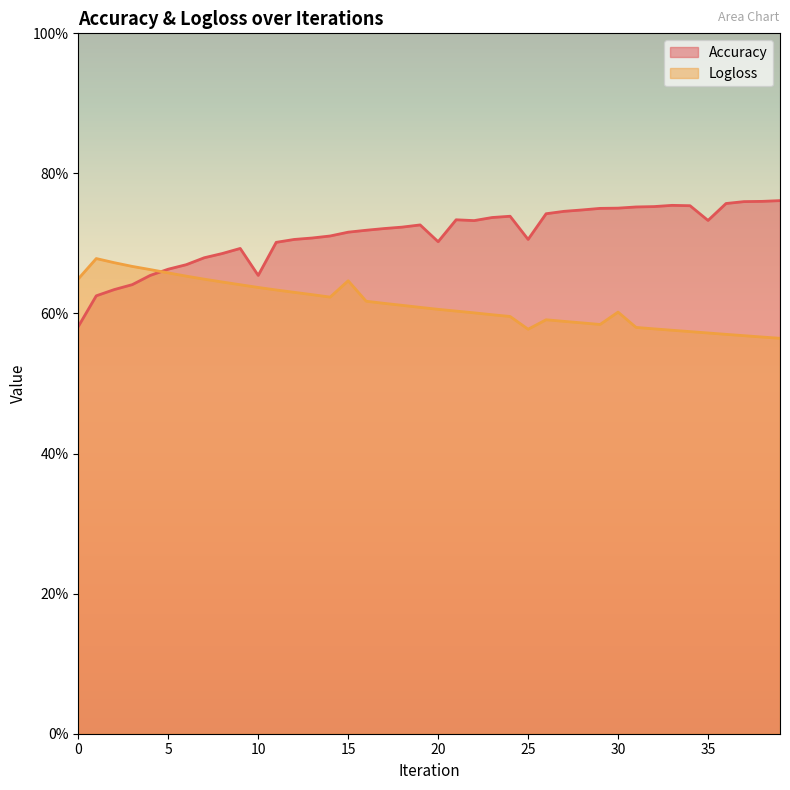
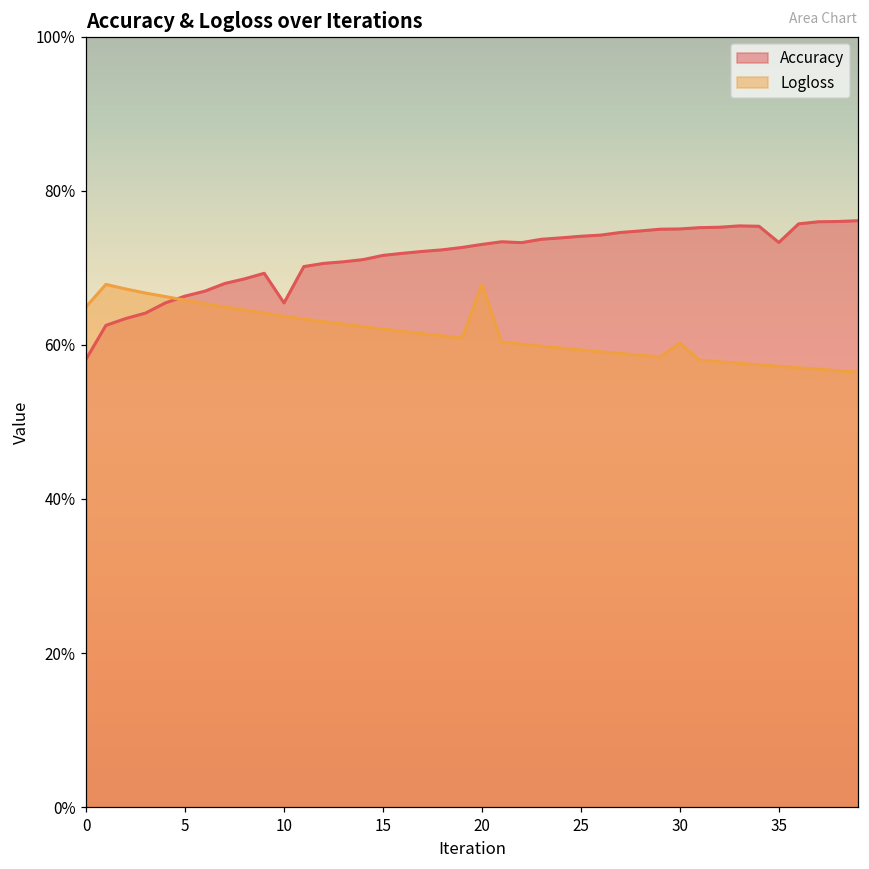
  {
    "Accuracy": {
      "0": "58%",
      "5": "66%",
      "10": "65%",
      "15": "72%",
-     "20": "70%",
-     "25": "71%",
+     "20": "73%",
+     "25": "74%",
      "30": "75%",
      "35": "73%"
    },
    "Logloss": {
      "0": "65%",
      "5": "66%",
      "10": "64%",
-     "15": "65%",
-     "20": "61%",
-     "25": "58%",
+     "15": "62%",
+     "20": "68%",
+     "25": "59%",
      "30": "60%",
      "35": "57%"
    }
  }
